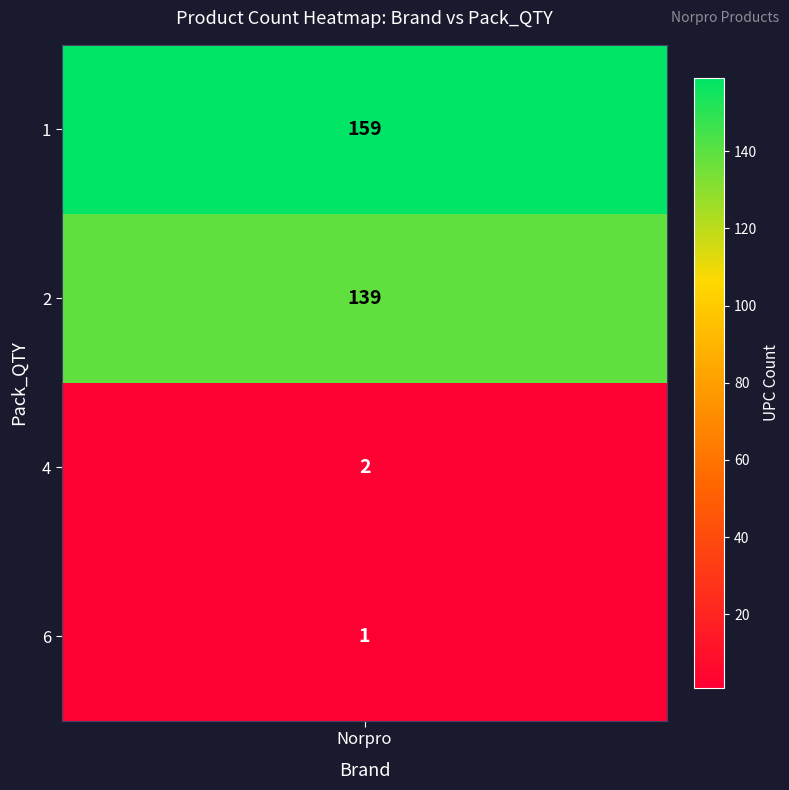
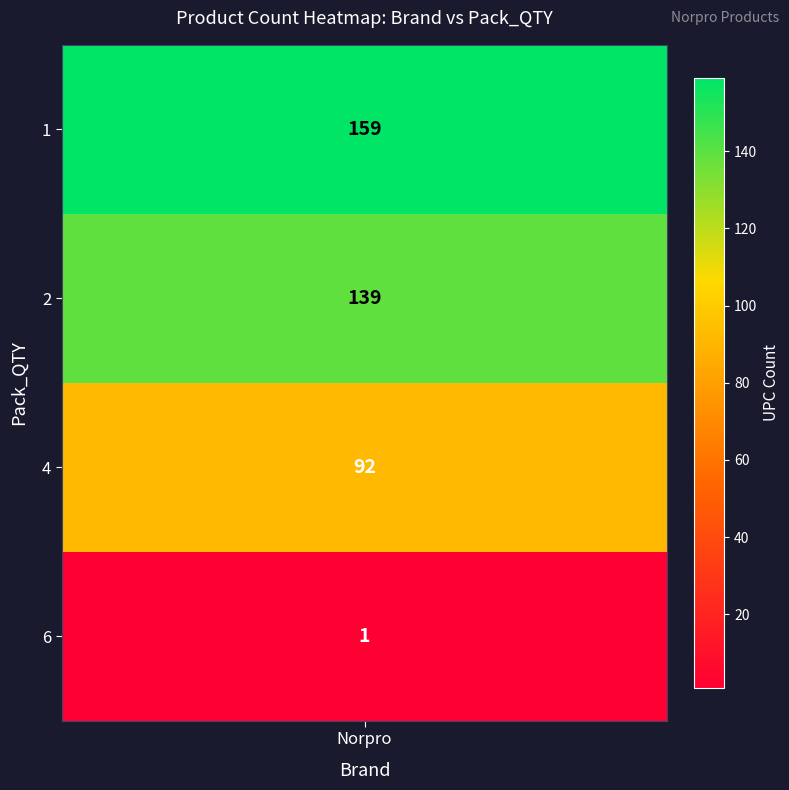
  {
    "1": {
      "Norpro": 159
    },
    "2": {
      "Norpro": 139
    },
    "4": {
-     "Norpro": 2
+     "Norpro": 92
    },
    "6": {
      "Norpro": 1
    }
  }
